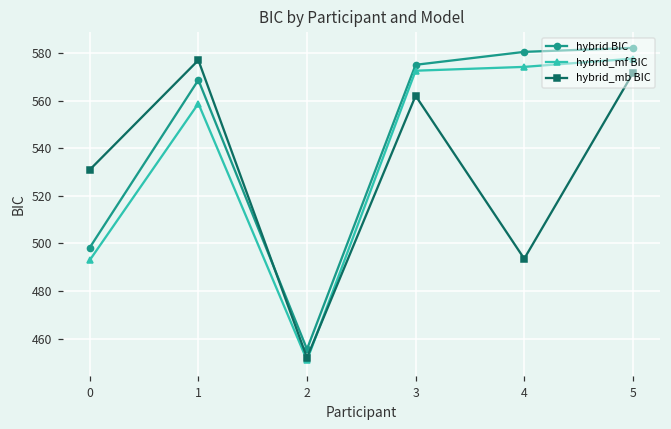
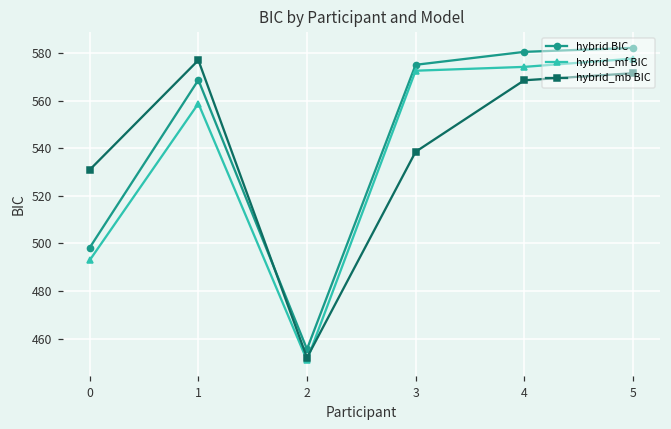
  {
    "hybrid_mb BIC": {
      "0": 531,
      "1": 577,
-     "3": 562,
-     "4": 494
+     "3": 538,
+     "4": 568
    }
  }
